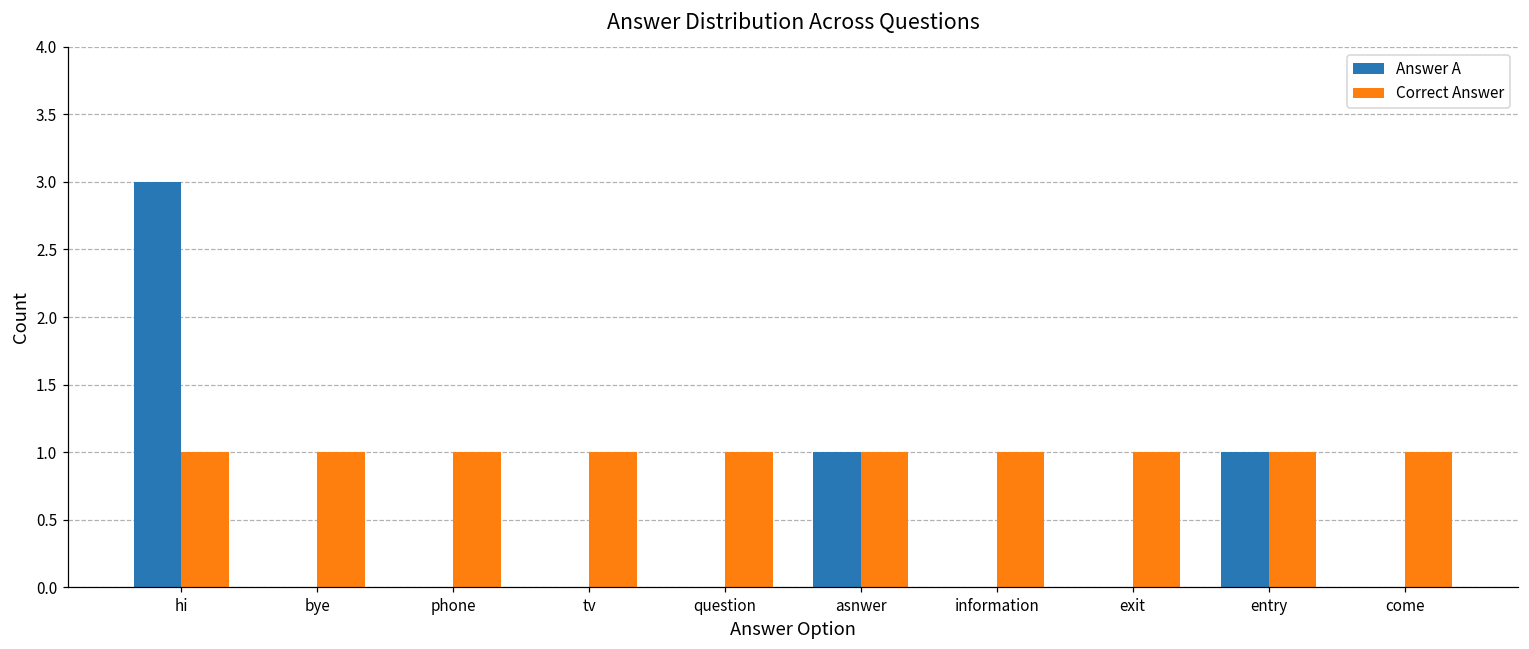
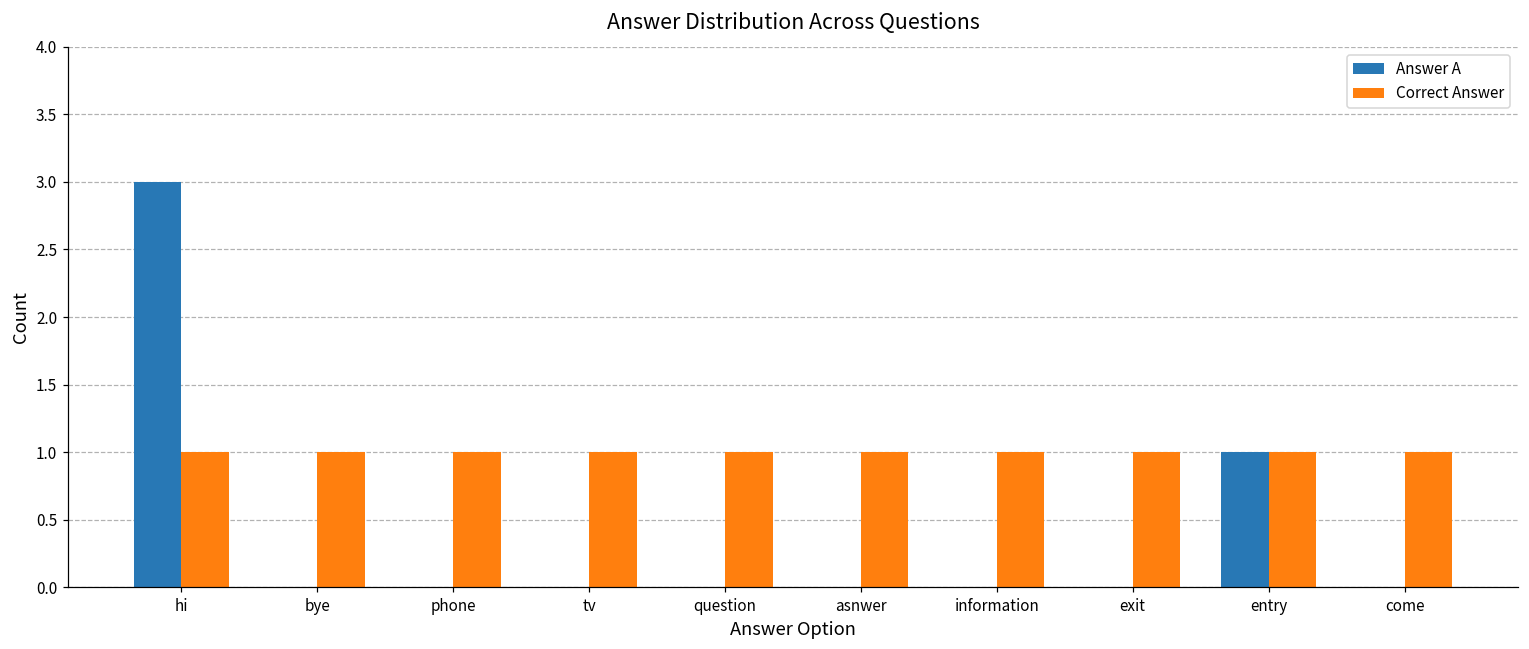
  {
    "Answer A": {
      "hi": 3,
      "bye": 0,
      "phone": 0,
      "tv": 0,
      "question": 0,
-     "asnwer": 1,
+     "asnwer": 0,
      "information": 0,
      "exit": 0,
      "entry": 1,
      "come": 0
    },
    "Correct Answer": {
      "hi": 1,
      "bye": 1,
      "phone": 1,
      "tv": 1,
      "question": 1,
      "asnwer": 1,
      "information": 1,
      "exit": 1,
      "entry": 1,
      "come": 1
    }
  }
